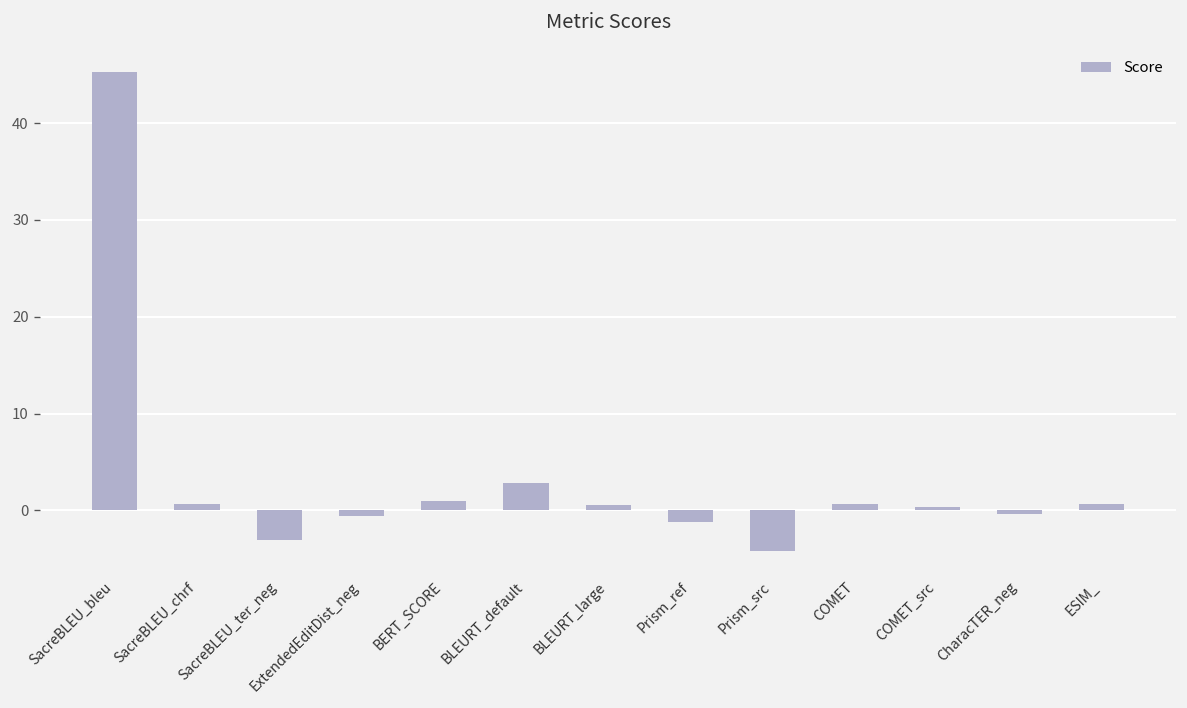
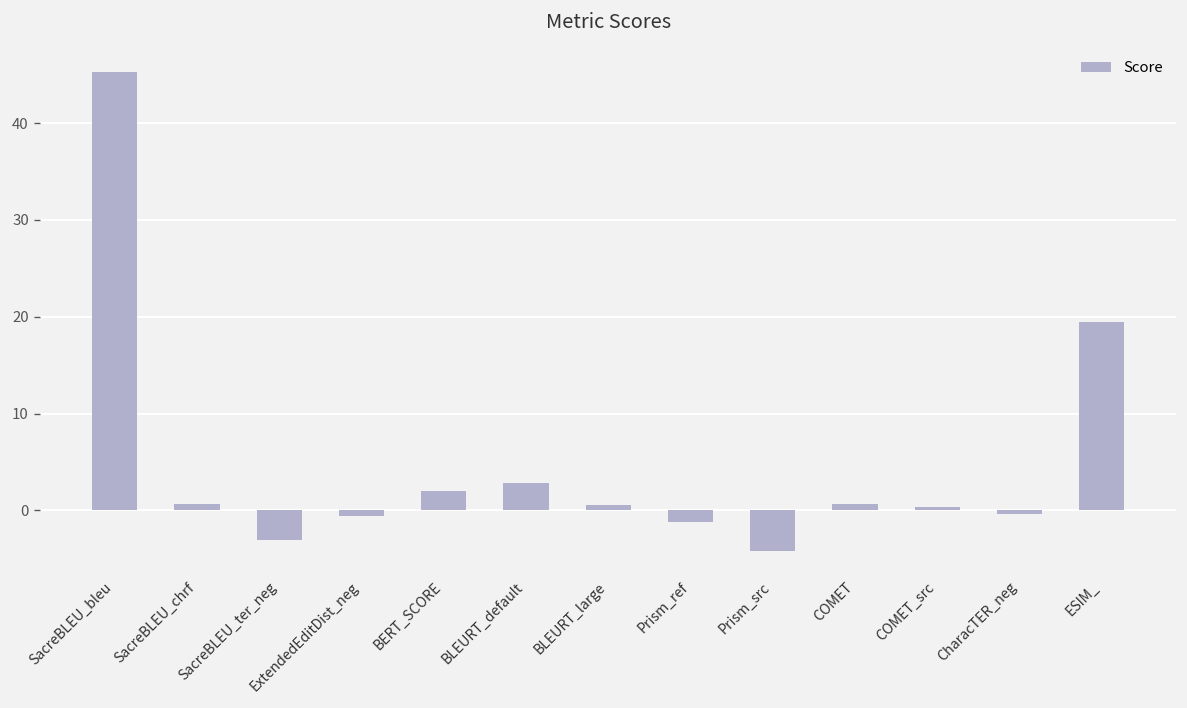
  {
    "SacreBLEU_bleu": 45,
    "SacreBLEU_chrf": 1,
    "SacreBLEU_ter_neg": -3,
    "ExtendedEditDist_neg": -1,
-   "BERT_SCORE": 1,
+   "BERT_SCORE": 2,
    "BLEURT_default": 3,
    "BLEURT_large": 1,
    "Prism_ref": -1,
    "Prism_src": -4,
    "COMET": 1,
    "COMET_src": 0,
    "CharacTER_neg": 0,
-   "ESIM_": 1
+   "ESIM_": 20
  }
